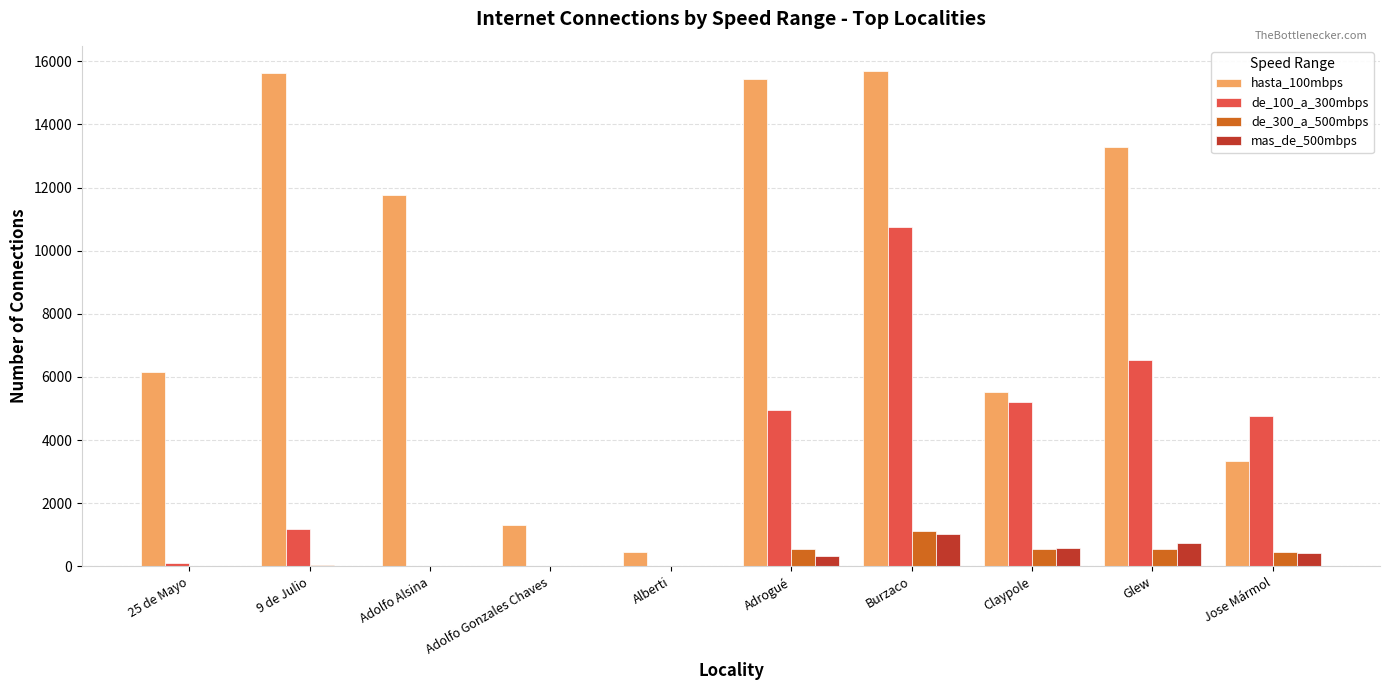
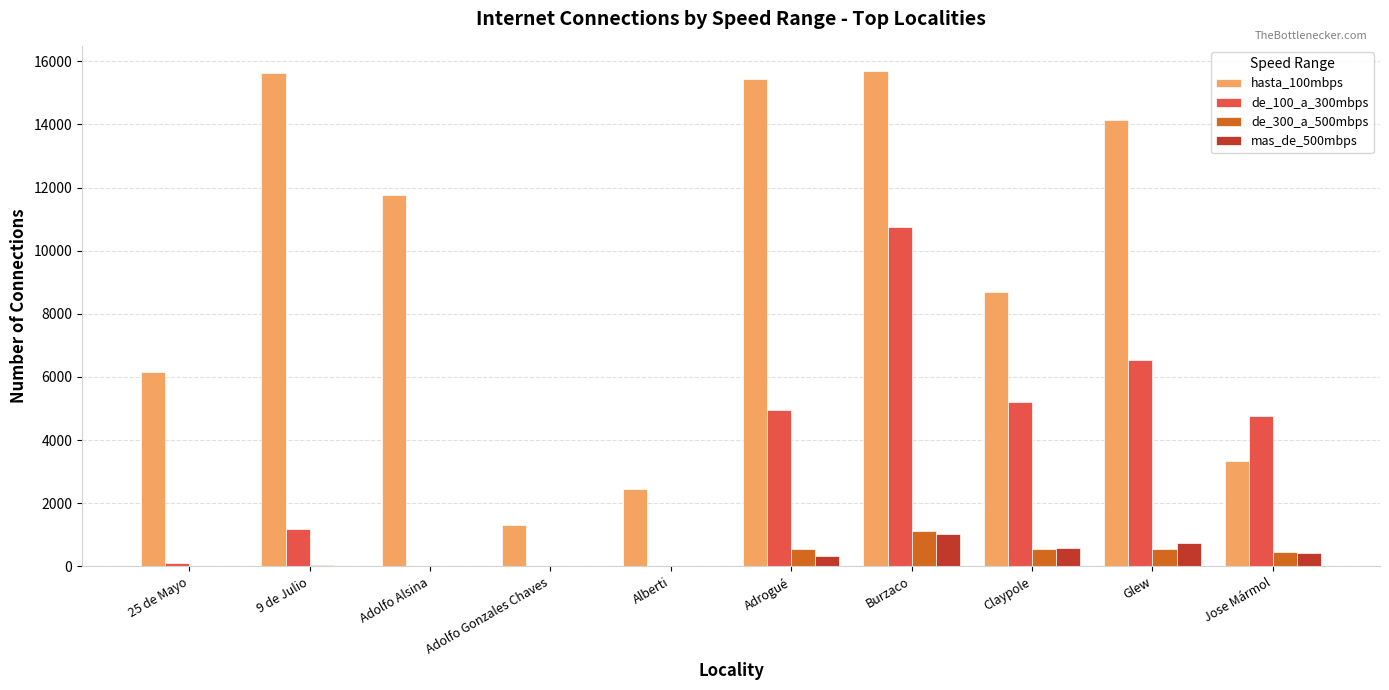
  {
    "hasta_100mbps": {
      "25 de Mayo": 6100,
      "9 de Julio": 15600,
      "Adolfo Alsina": 11800,
      "Adolfo Gonzales Chaves": 1300,
-     "Alberti": 500,
+     "Alberti": 2400,
      "Adrogué": 15400,
      "Burzaco": 15700,
-     "Claypole": 5500,
-     "Glew": 13300,
+     "Claypole": 8700,
+     "Glew": 14100,
      "Jose Mármol": 3300
    }
  }
